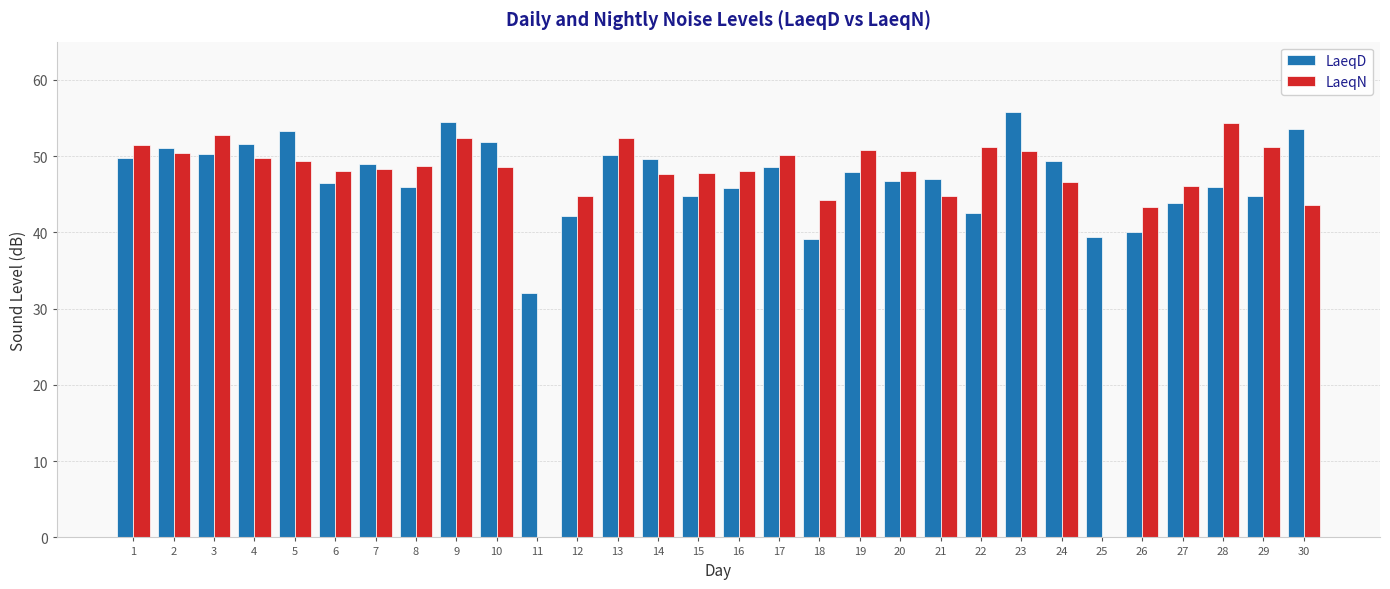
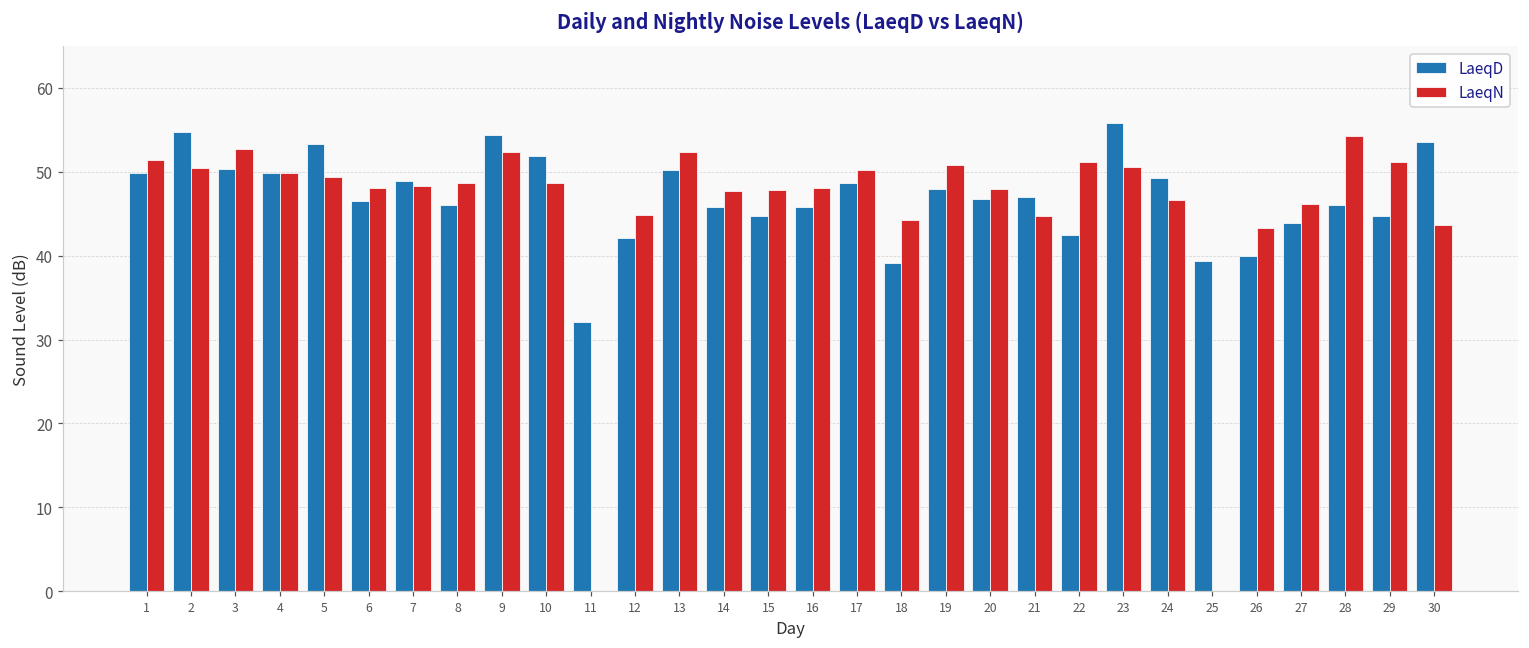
  {
    "LaeqD": {
      "1": 50,
-     "2": 51,
+     "2": 55,
      "3": 50,
-     "4": 52,
+     "4": 50,
      "5": 53,
      "6": 47,
      "7": 49,
      "8": 46,
      "9": 54,
      "10": 52,
      "11": 32,
      "12": 42,
      "13": 50,
-     "14": 50,
+     "14": 46,
      "15": 45,
      "16": 46,
      "17": 49,
      "18": 39,
      "19": 48,
      "20": 47,
      "21": 47,
      "22": 43,
      "23": 56,
      "24": 49,
      "25": 39,
      "26": 40,
      "27": 44,
      "28": 46,
      "29": 45,
      "30": 54
    },
    "LaeqN": {
      "1": 51,
      "2": 50,
      "3": 53,
      "4": 50,
      "5": 49,
      "6": 48,
      "7": 48,
      "8": 49,
      "9": 52,
      "10": 49,
      "11": 0,
      "12": 45,
      "13": 52,
      "14": 48,
      "15": 48,
      "16": 48,
      "17": 50,
      "18": 44,
      "19": 51,
      "20": 48,
      "21": 45,
      "22": 51,
      "23": 51,
      "24": 47,
      "25": 0,
      "26": 43,
      "27": 46,
      "28": 54,
      "29": 51,
      "30": 44
    }
  }
